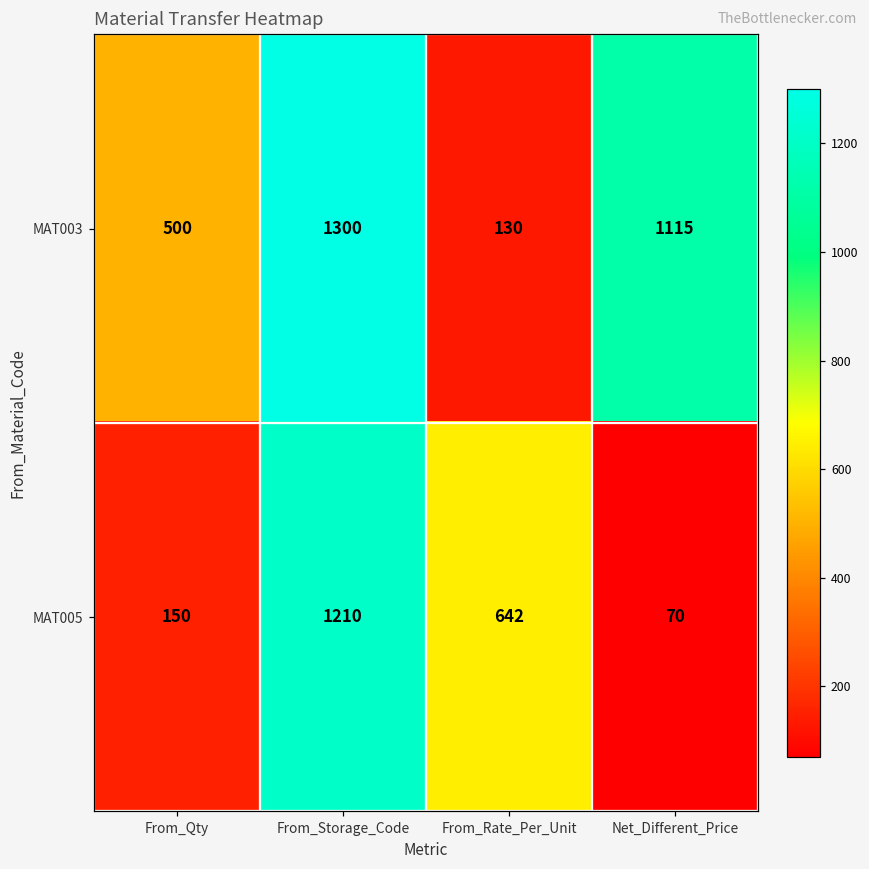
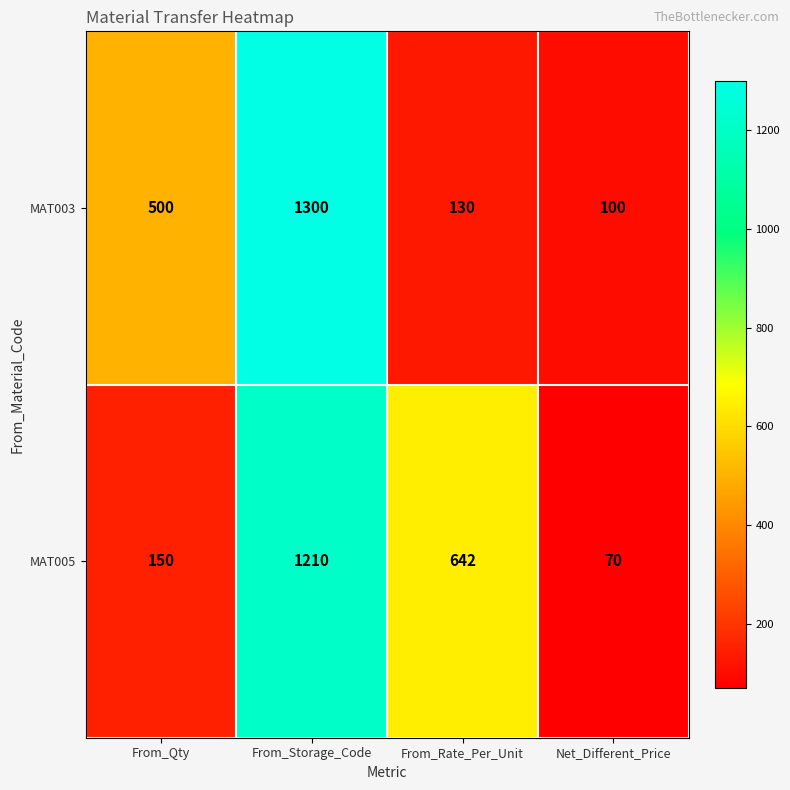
  {
    "MAT003": {
      "From_Qty": 500,
      "From_Storage_Code": 1300,
      "From_Rate_Per_Unit": 130,
-     "Net_Different_Price": 1115
+     "Net_Different_Price": 100
    },
    "MAT005": {
      "From_Qty": 150,
      "From_Storage_Code": 1210,
      "From_Rate_Per_Unit": 642,
      "Net_Different_Price": 70
    }
  }
